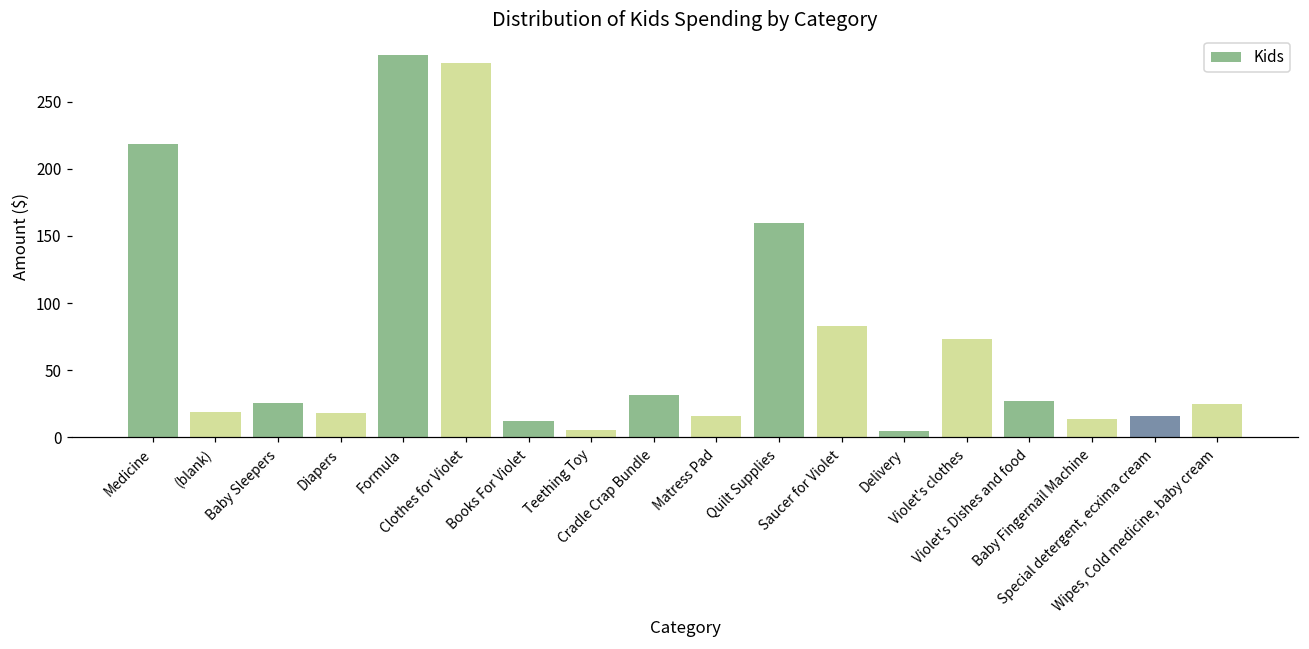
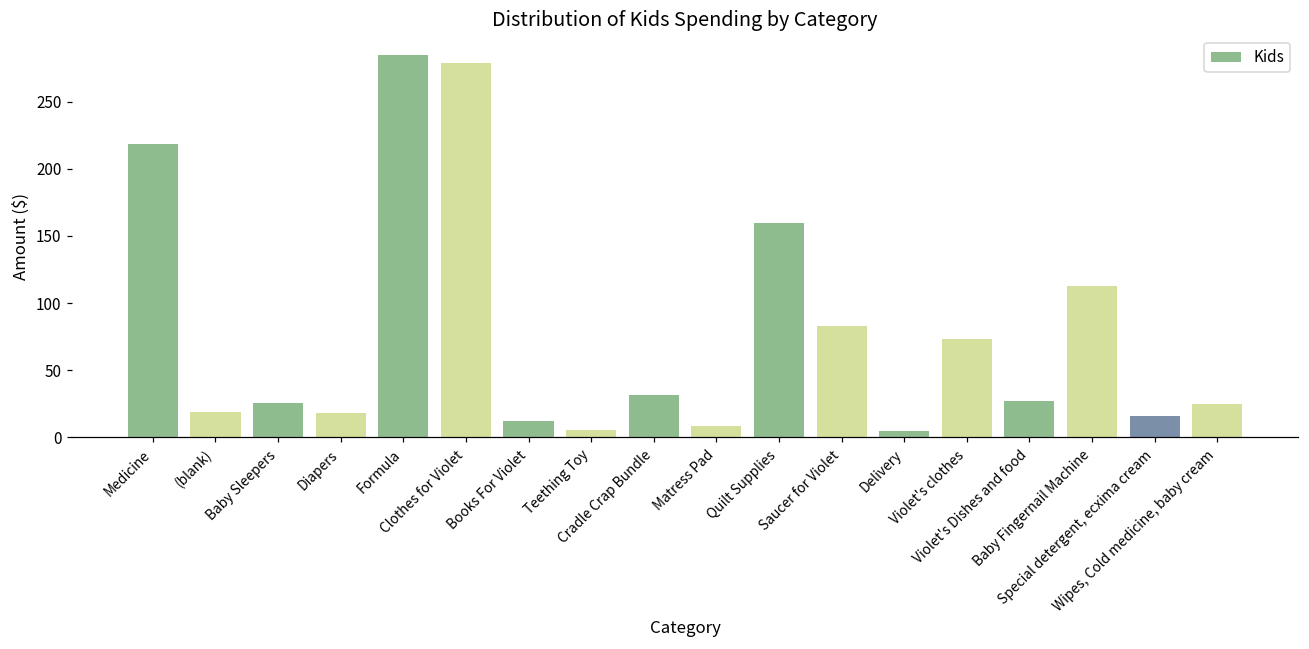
  {
    "Medicine": 218,
    "(blank)": 19,
    "Baby Sleepers": 26,
    "Diapers": 18,
    "Formula": 285,
    "Clothes for Violet": 279,
    "Books For Violet": 13,
    "Teething Toy": 5,
    "Cradle Crap Bundle": 32,
-   "Matress Pad": 16,
+   "Matress Pad": 9,
    "Quilt Supplies": 160,
    "Saucer for Violet": 83,
    "Delivery": 5,
    "Violet's clothes": 73,
    "Violet's Dishes and food": 27,
-   "Baby Fingernail Machine": 14,
+   "Baby Fingernail Machine": 113,
    "Special detergent, ecxima cream": 16,
    "Wipes, Cold medicine, baby cream": 25
  }
